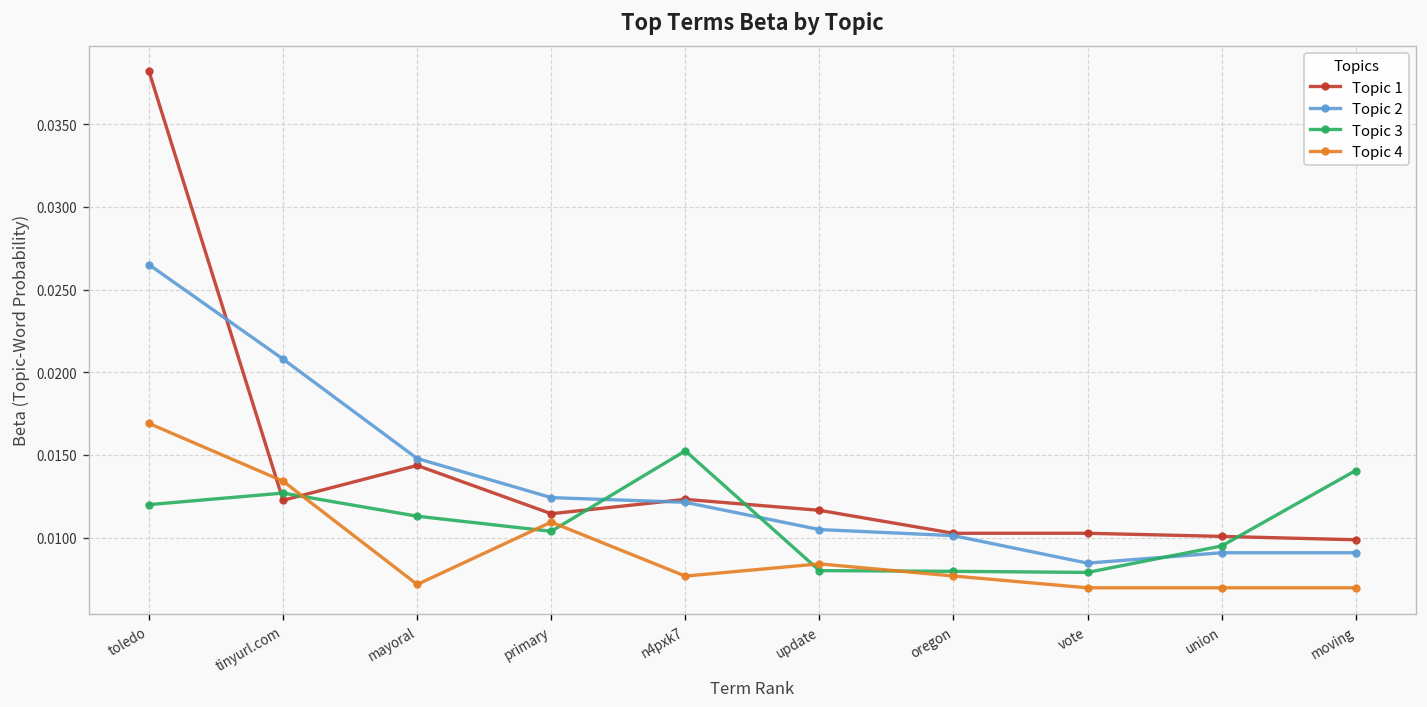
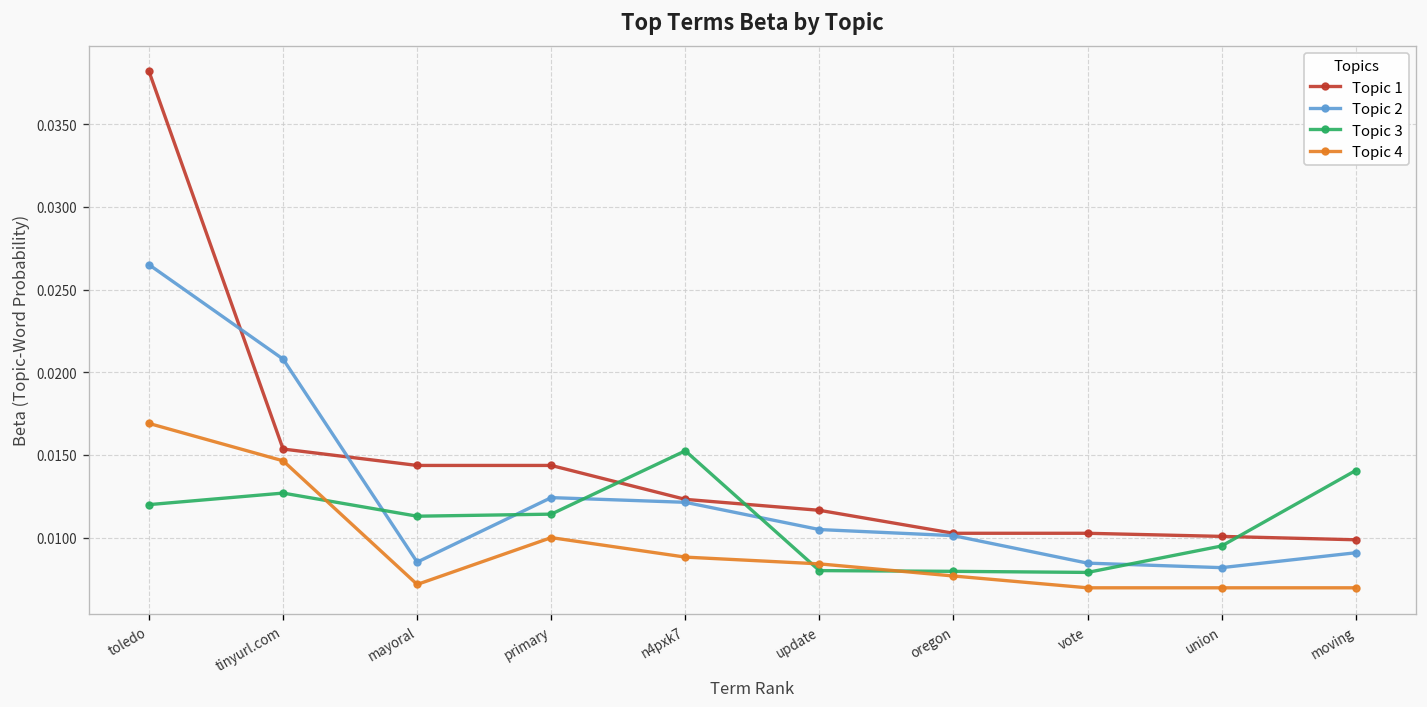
  {
    "Topic 1": {
      "toledo": 0.0382,
-     "tinyurl.com": 0.0123,
+     "tinyurl.com": 0.0154,
      "mayoral": 0.0144,
-     "primary": 0.0114,
+     "primary": 0.0144,
      "update": 0.0116,
      "vote": 0.0103,
      "union": 0.0101,
      "moving": 0.0099
    },
    "Topic 2": {
      "toledo": 0.0265,
      "tinyurl.com": 0.0208,
-     "mayoral": 0.0148,
+     "mayoral": 0.0085,
      "primary": 0.0124,
      "update": 0.0105,
      "vote": 0.0085,
-     "union": 0.0091,
+     "union": 0.0082,
      "moving": 0.0091
    },
    "Topic 3": {
      "toledo": 0.0120,
      "tinyurl.com": 0.0127,
      "mayoral": 0.0113,
-     "primary": 0.0104,
+     "primary": 0.0114,
      "n4pxk7": 0.0152,
      "update": 0.0080,
      "oregon": 0.0080,
      "vote": 0.0079,
      "union": 0.0095,
      "moving": 0.0141
    },
    "Topic 4": {
      "toledo": 0.0169,
-     "tinyurl.com": 0.0134,
+     "tinyurl.com": 0.0146,
      "mayoral": 0.0072,
-     "primary": 0.0109,
-     "n4pxk7": 0.0077,
+     "primary": 0.0100,
+     "n4pxk7": 0.0088,
      "update": 0.0084,
      "oregon": 0.0077,
      "vote": 0.0070,
      "union": 0.0070,
      "moving": 0.0070
    }
  }
